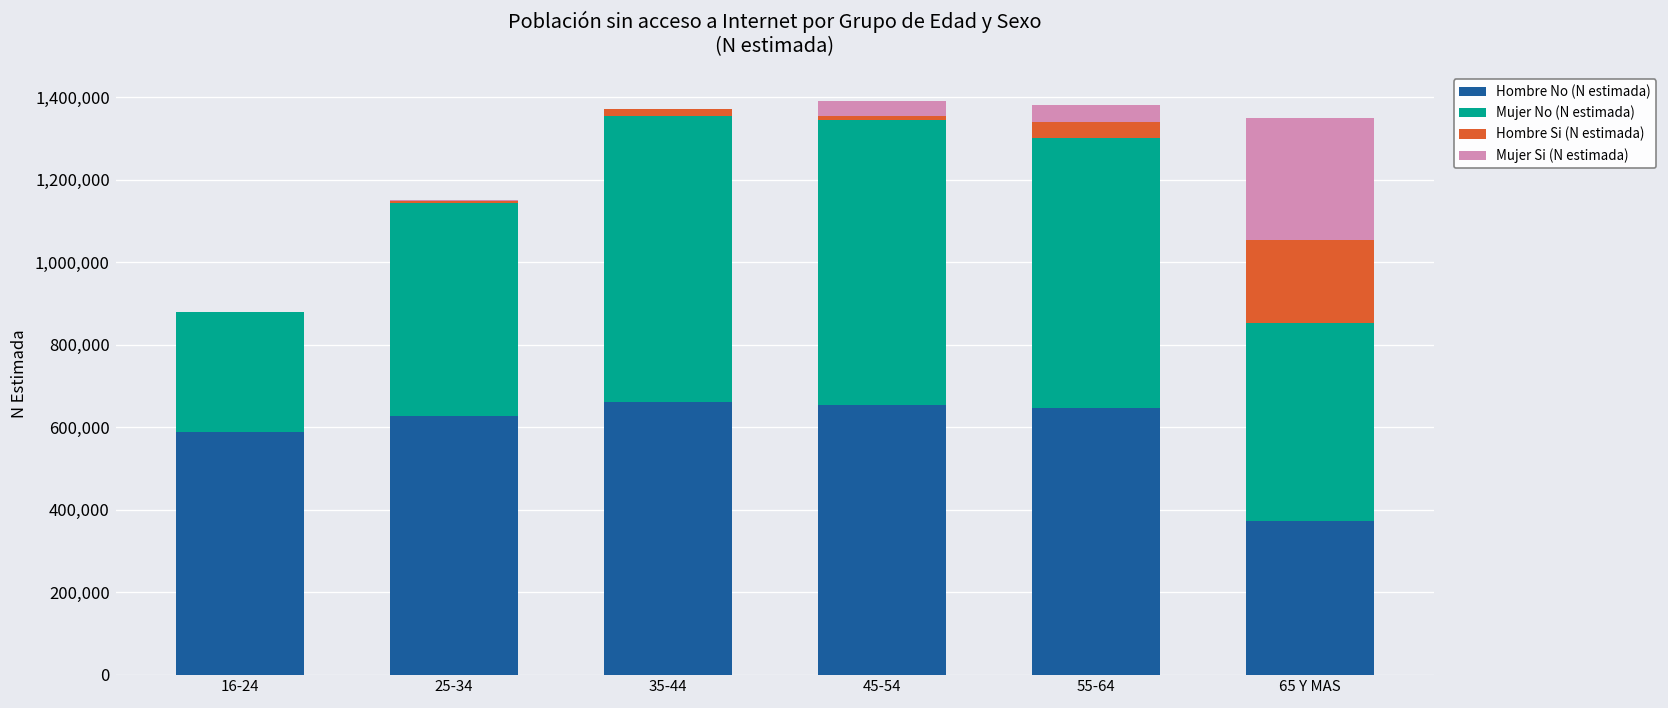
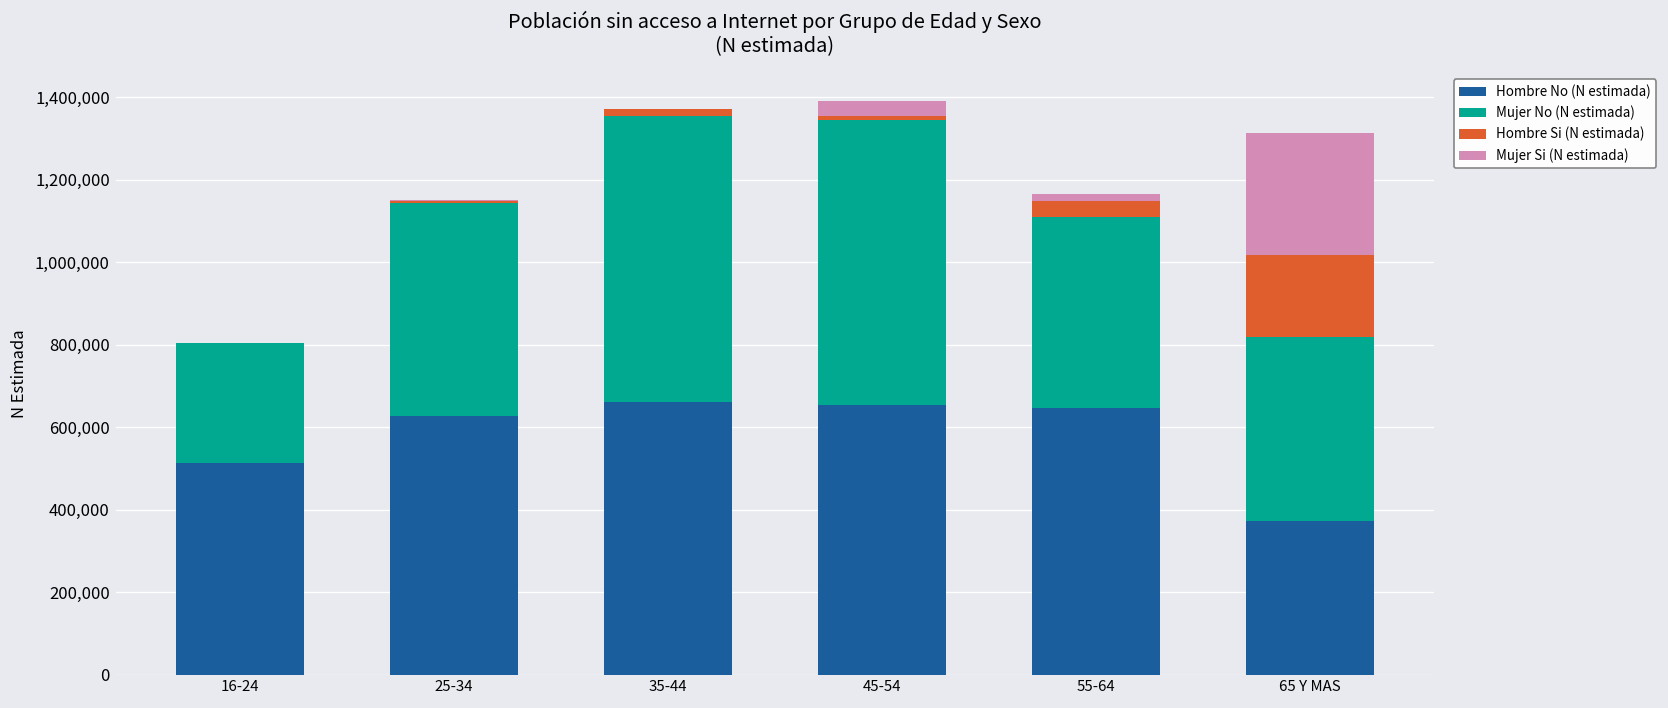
  {
    "Hombre No (N estimada)": {
-     "16-24": "590,000",
+     "16-24": "510,000",
      "25-34": "630,000",
      "35-44": "660,000",
      "45-54": "650,000",
      "55-64": "650,000",
      "65 Y MAS": "370,000"
    },
    "Mujer No (N estimada)": {
      "16-24": "290,000",
      "25-34": "520,000",
      "35-44": "690,000",
      "45-54": "690,000",
-     "55-64": "650,000",
-     "65 Y MAS": "480,000"
+     "55-64": "460,000",
+     "65 Y MAS": "450,000"
    },
    "Hombre Si (N estimada)": {
      "16-24": "0",
      "35-44": "20,000",
      "45-54": "10,000",
      "55-64": "40,000",
      "65 Y MAS": "200,000"
    },
    "Mujer Si (N estimada)": {
      "16-24": "0",
      "35-44": "0",
      "45-54": "40,000",
-     "55-64": "40,000",
+     "55-64": "20,000",
      "65 Y MAS": "300,000"
    }
  }
